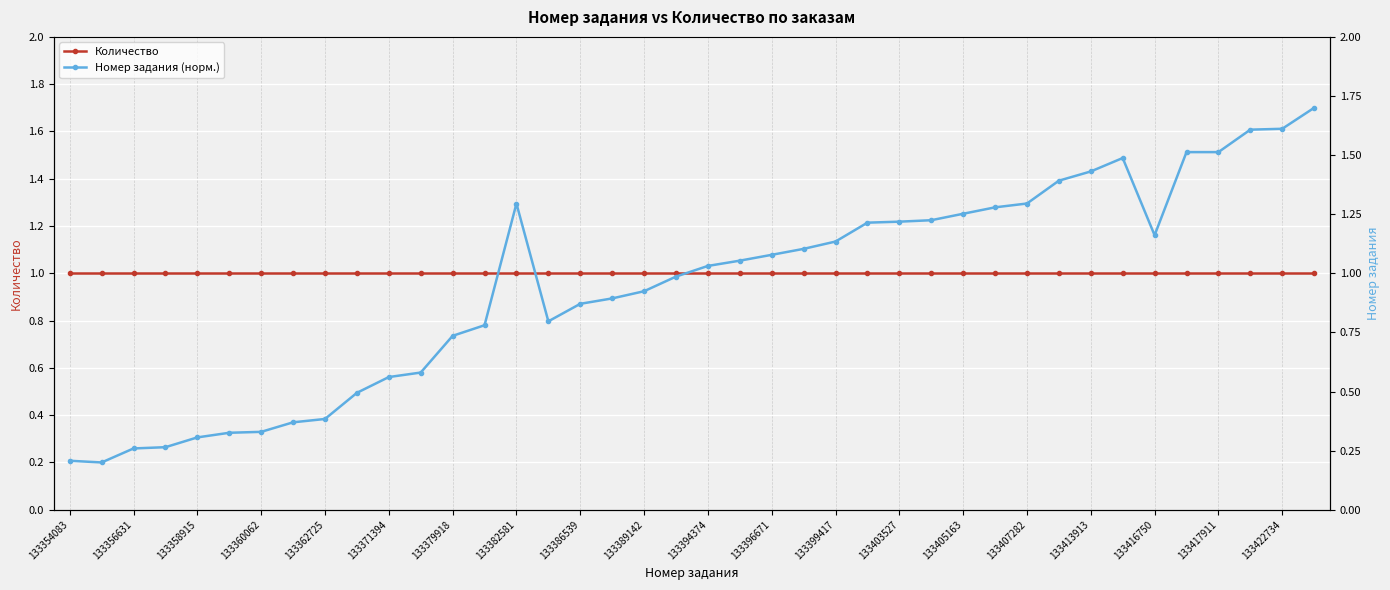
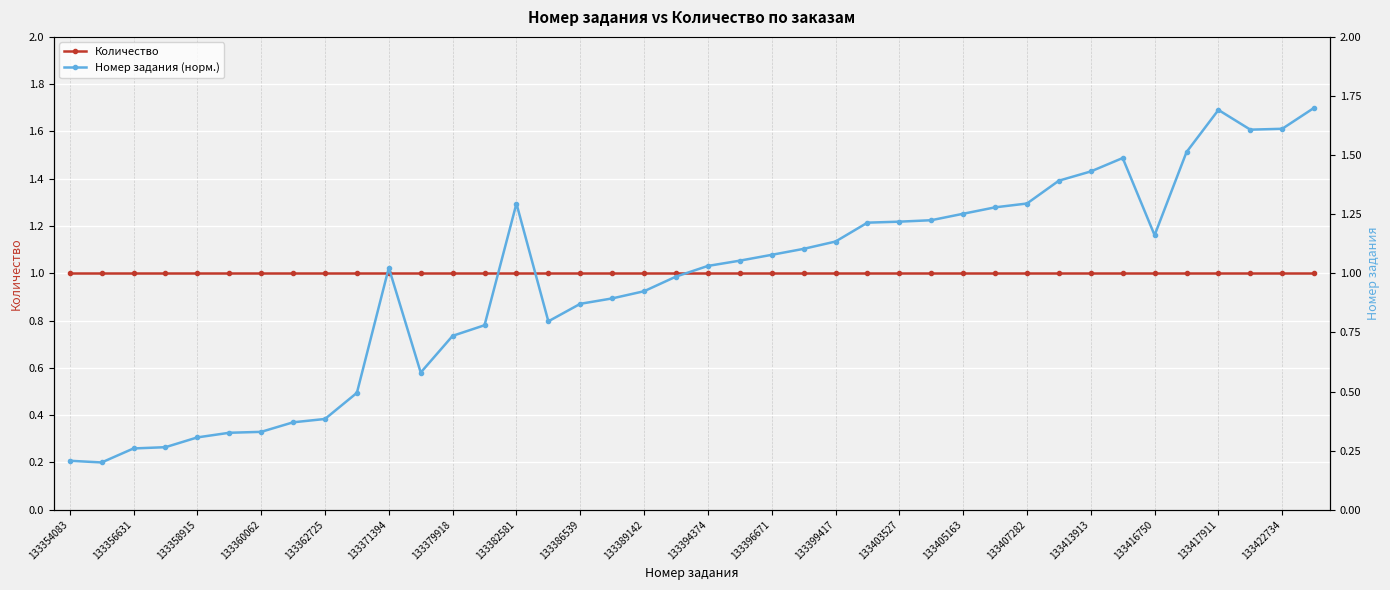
  {
    "Количество": {
      "133354083": 1.00,
      "133356631": 1.00,
      "133358915": 1.00,
      "133360062": 1.00,
      "133362725": 1.00,
      "133371394": 1.00,
      "133379918": 1.00,
      "133382581": 1.00,
      "133386539": 1.00,
      "133389142": 1.00,
      "133394374": 1.00,
      "133396671": 1.00,
      "133399417": 1.00,
      "133403527": 1.00,
      "133405163": 1.00,
      "133407282": 1.00,
      "133413913": 1.00,
      "133416750": 1.00,
      "133417911": 1.00,
      "133422734": 1.00
    },
    "Номер задания (норм.)": {
      "133354083": 0.21,
      "133356631": 0.26,
      "133358915": 0.31,
      "133360062": 0.33,
      "133362725": 0.38,
-     "133371394": 0.56,
+     "133371394": 1.02,
      "133379918": 0.74,
      "133382581": 1.29,
      "133386539": 0.87,
      "133389142": 0.92,
      "133394374": 1.03,
      "133396671": 1.08,
      "133399417": 1.13,
      "133403527": 1.22,
      "133405163": 1.25,
      "133407282": 1.30,
      "133413913": 1.43,
      "133416750": 1.16,
-     "133417911": 1.51,
+     "133417911": 1.69,
      "133422734": 1.61
    }
  }
